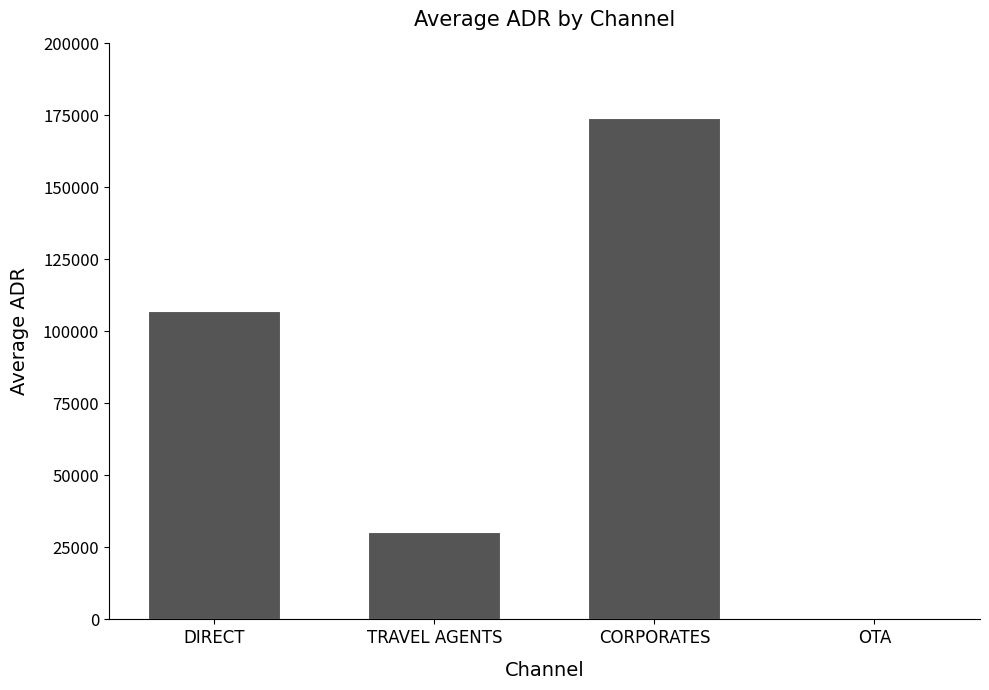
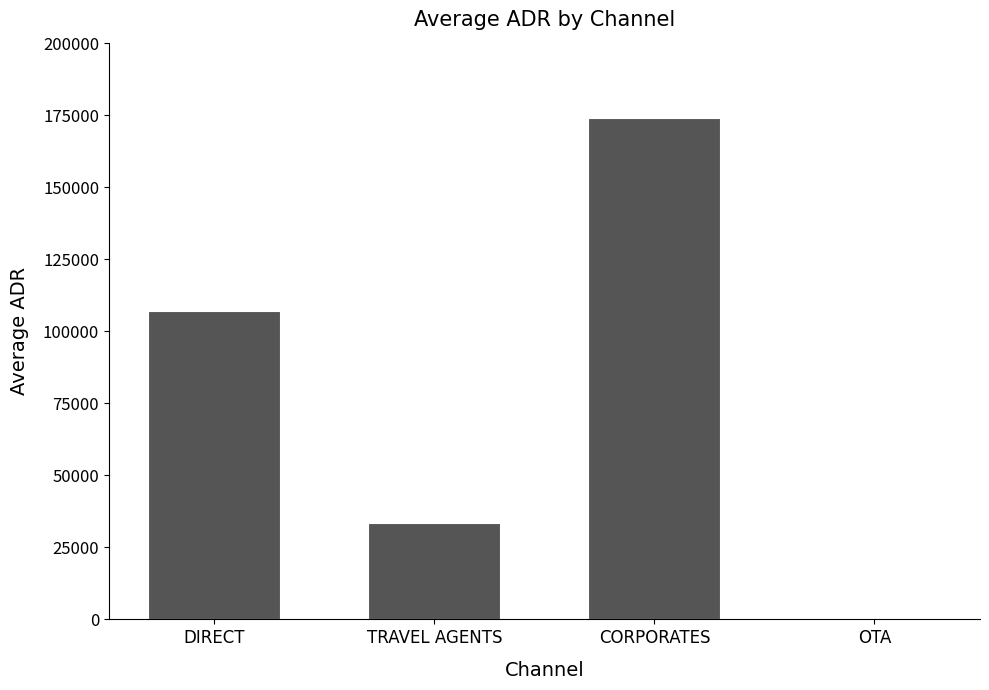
  {
    "DIRECT": 107000,
-   "TRAVEL AGENTS": 30000,
+   "TRAVEL AGENTS": 33000,
    "CORPORATES": 174000,
    "OTA": 0
  }
